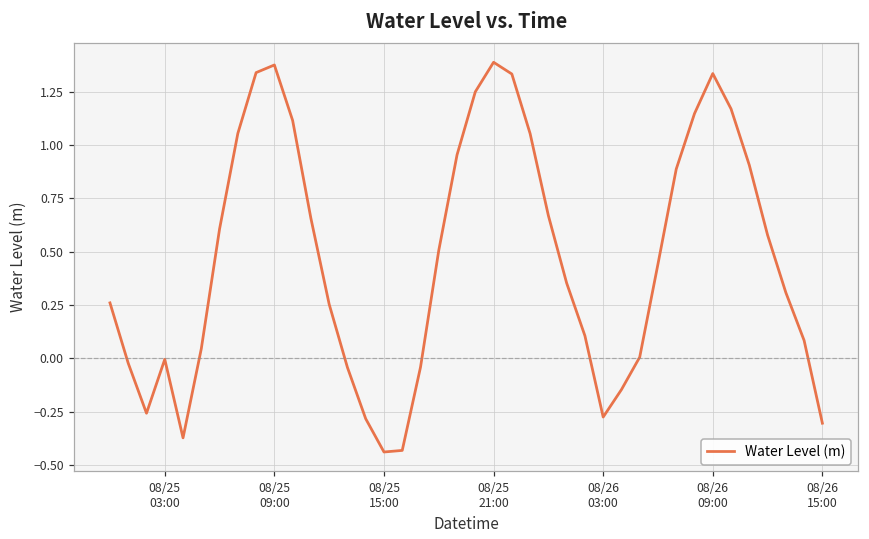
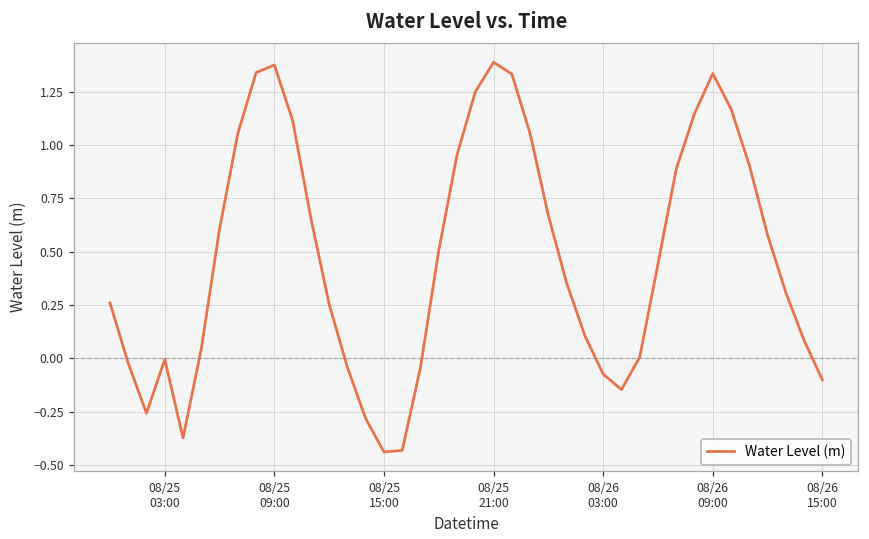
  {
    "08/25 03:00": 0.00,
    "08/25 09:00": 1.38,
    "08/25 15:00": -0.44,
    "08/25 21:00": 1.39,
-   "08/26 03:00": -0.27,
+   "08/26 03:00": -0.07,
    "08/26 09:00": 1.34,
-   "08/26 15:00": -0.30
+   "08/26 15:00": -0.10
  }
